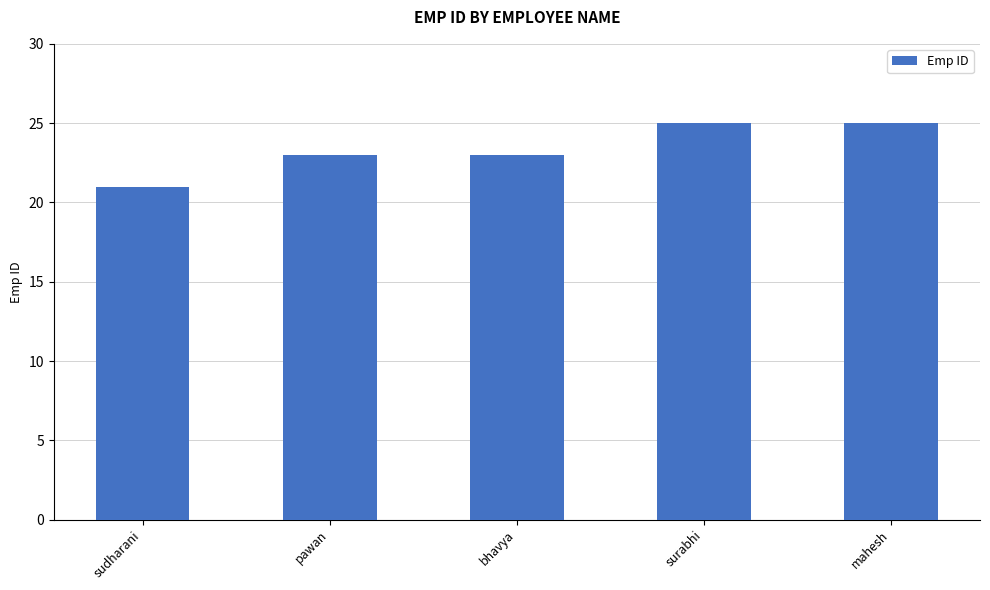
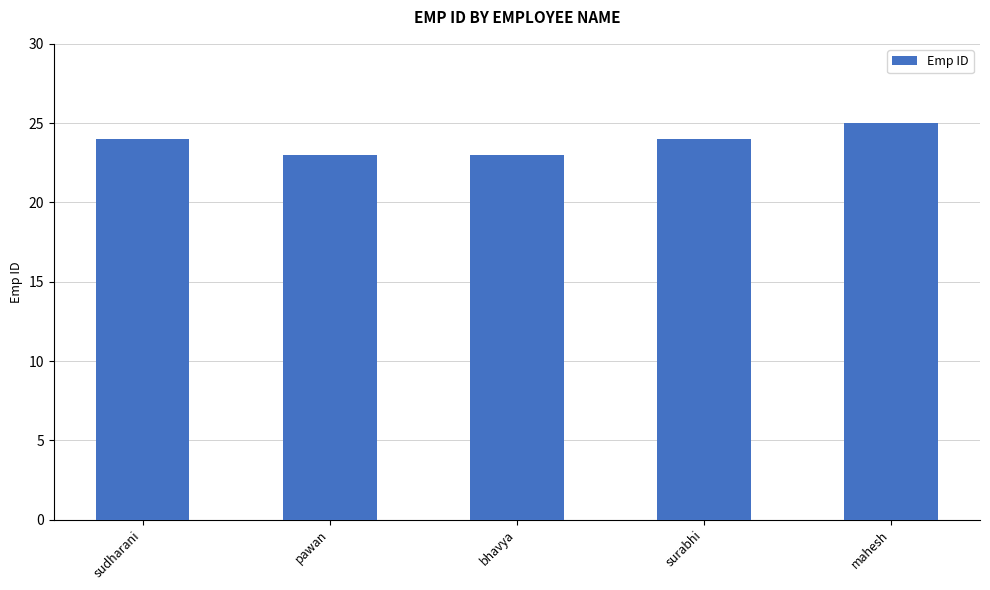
  {
-   "sudharani": 21,
+   "sudharani": 24,
    "pawan": 23,
    "bhavya": 23,
-   "surabhi": 25,
+   "surabhi": 24,
    "mahesh": 25
  }
